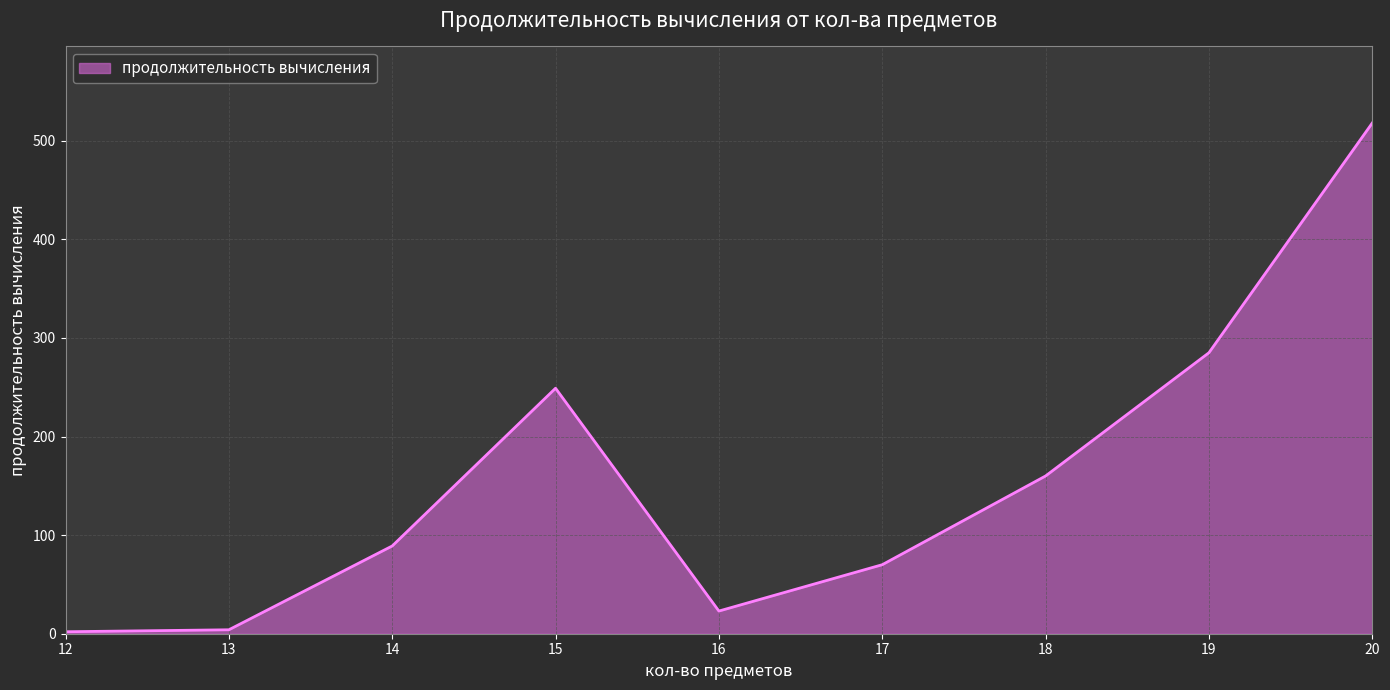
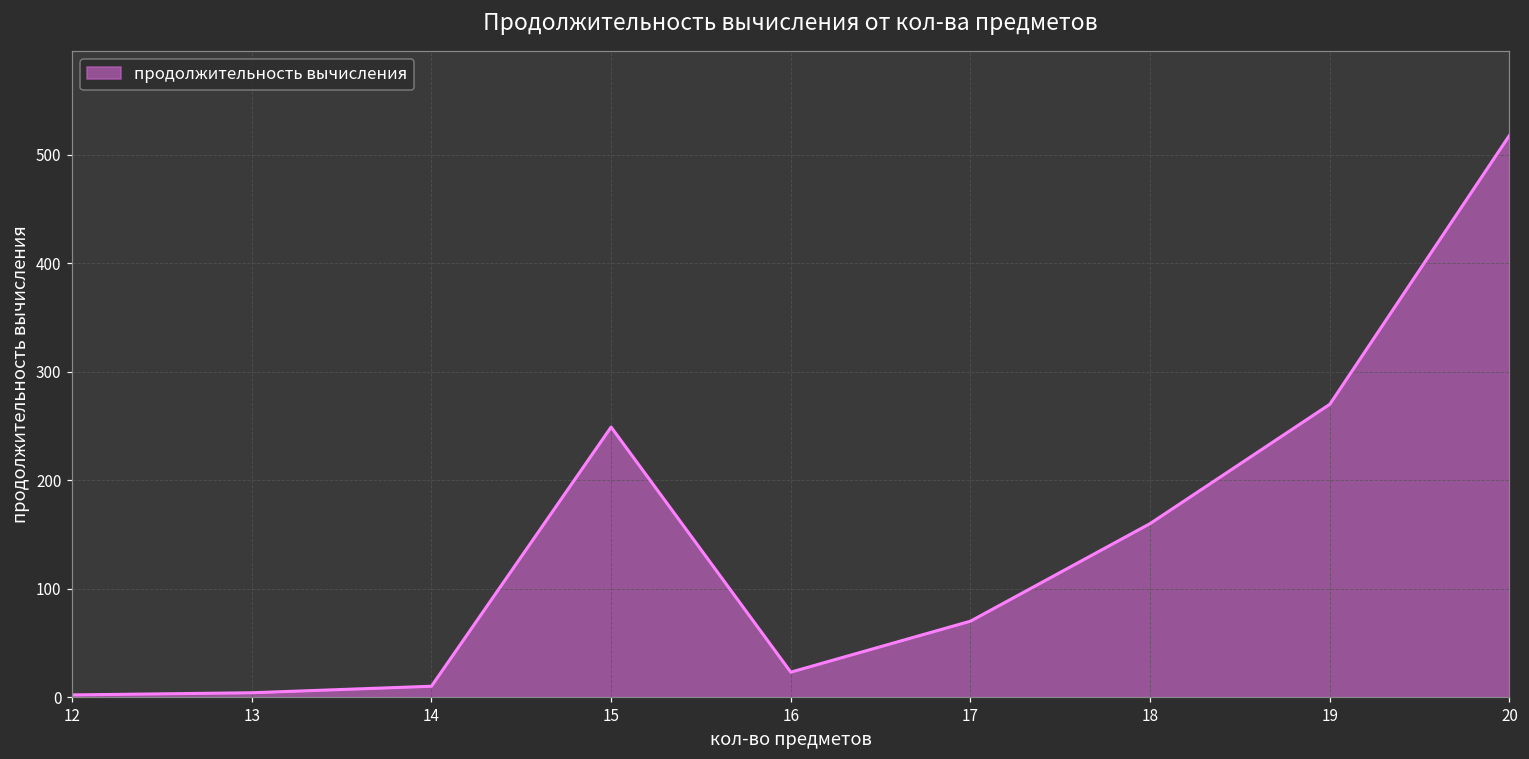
  {
    "12": 0,
    "13": 0,
-   "14": 90,
+   "14": 10,
    "15": 250,
    "16": 20,
    "17": 70,
    "18": 160,
-   "19": 290,
+   "19": 270,
    "20": 520
  }
